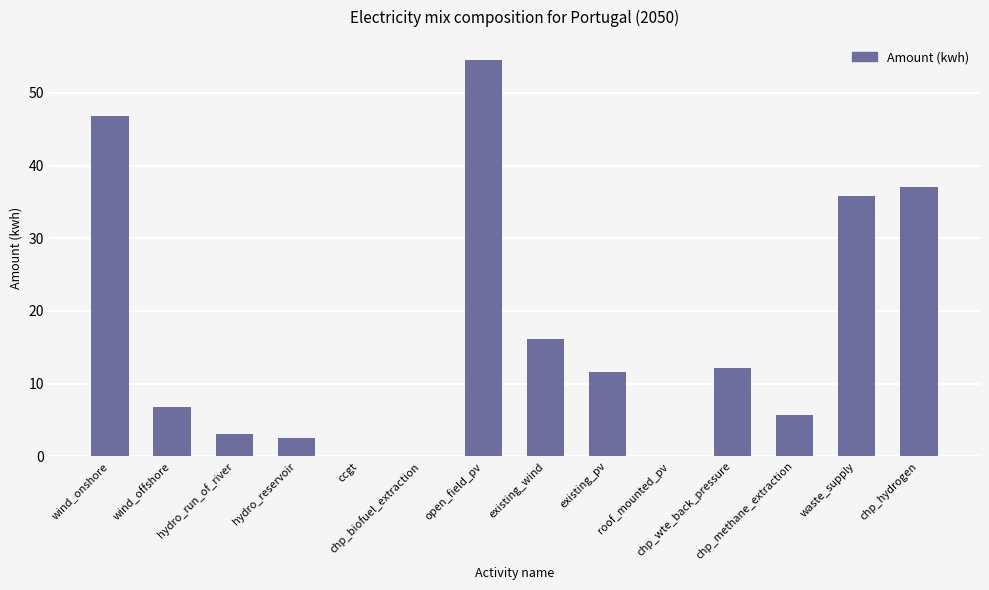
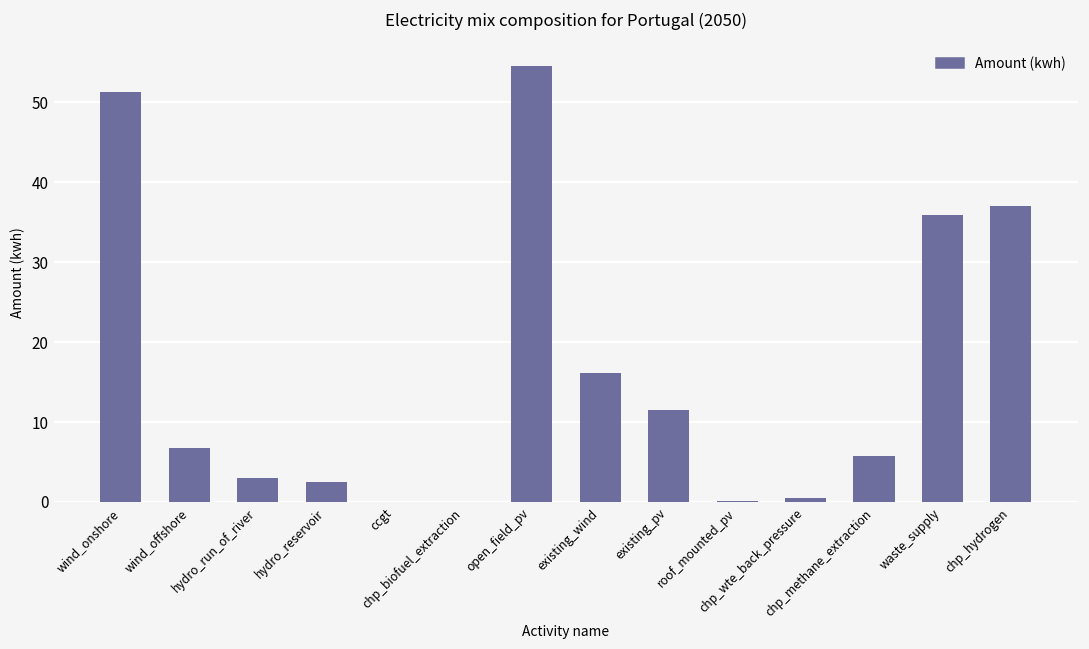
  {
-   "wind_onshore": 47,
+   "wind_onshore": 51,
    "wind_offshore": 7,
    "hydro_run_of_river": 3,
    "hydro_reservoir": 3,
    "open_field_pv": 55,
    "existing_wind": 16,
    "existing_pv": 12,
-   "chp_wte_back_pressure": 12,
+   "chp_wte_back_pressure": 0,
    "chp_methane_extraction": 6,
    "waste_supply": 36,
    "chp_hydrogen": 37
  }
